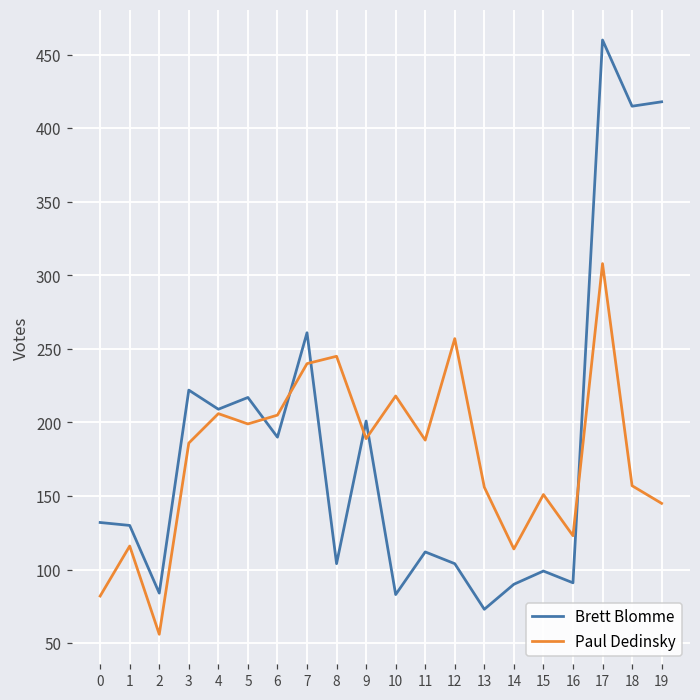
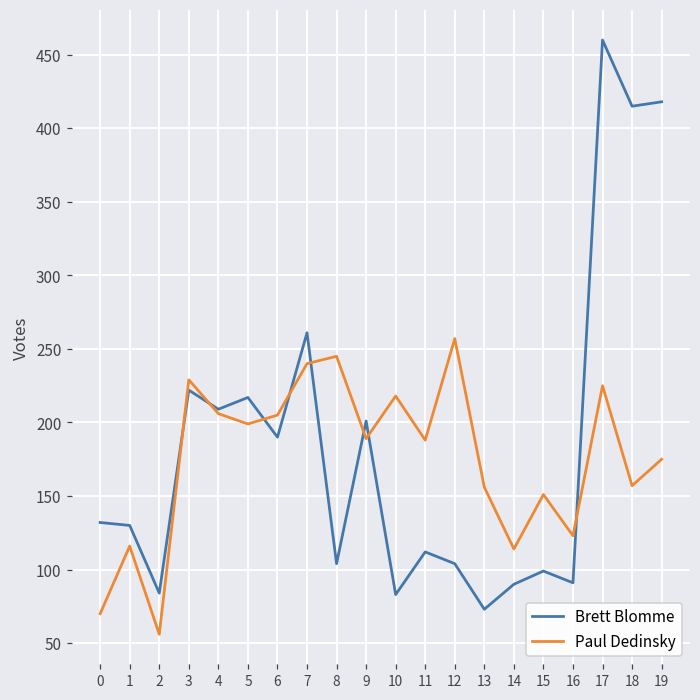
  {
    "Brett Blomme": {
      "0": 132,
      "1": 130,
      "2": 84,
      "3": 222,
      "4": 209,
      "5": 217,
      "6": 190,
      "7": 261,
      "8": 104,
      "9": 201,
      "10": 83,
      "11": 112,
      "12": 104,
      "13": 73,
      "14": 90,
      "15": 99,
      "16": 91,
      "17": 460,
      "18": 415,
      "19": 418
    },
    "Paul Dedinsky": {
-     "0": 82,
+     "0": 70,
      "1": 116,
      "2": 56,
-     "3": 186,
+     "3": 229,
      "4": 206,
      "5": 199,
      "6": 205,
      "7": 240,
      "8": 245,
      "9": 189,
      "10": 218,
      "11": 188,
      "12": 257,
      "13": 156,
      "14": 114,
      "15": 151,
      "16": 123,
-     "17": 308,
+     "17": 225,
      "18": 157,
-     "19": 145
+     "19": 175
    }
  }
